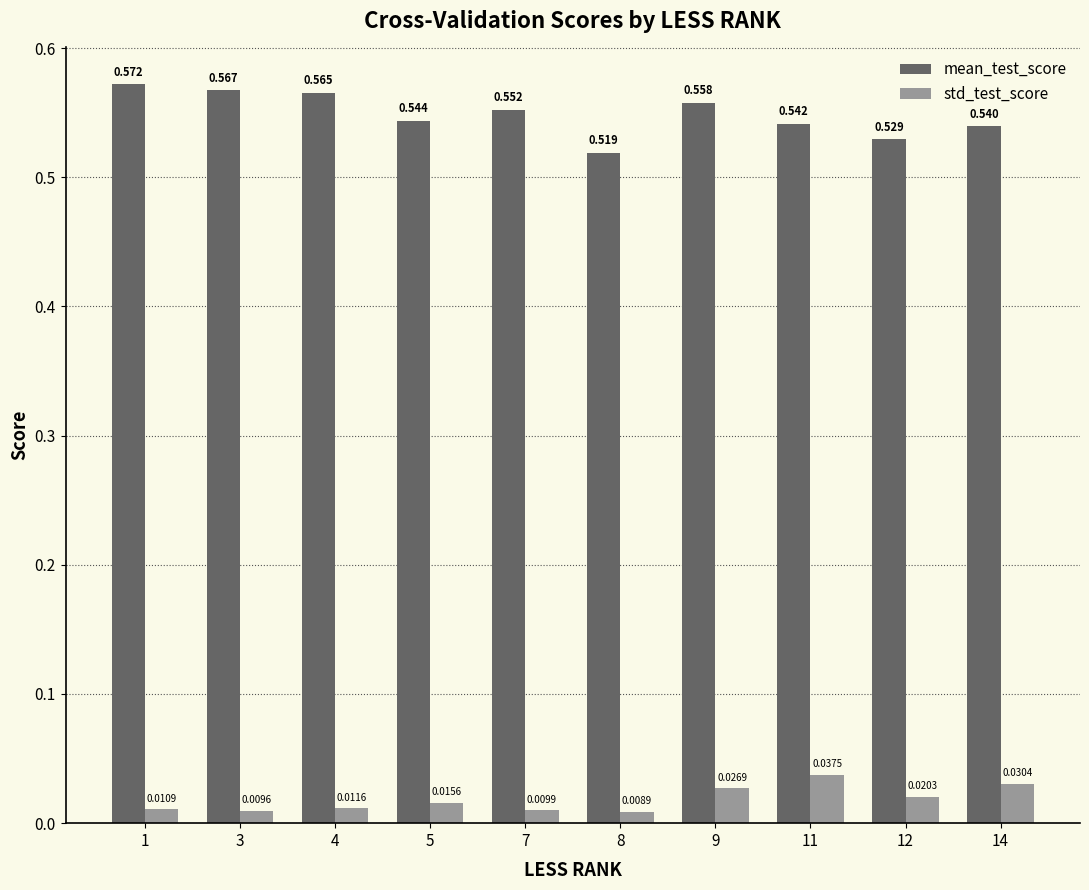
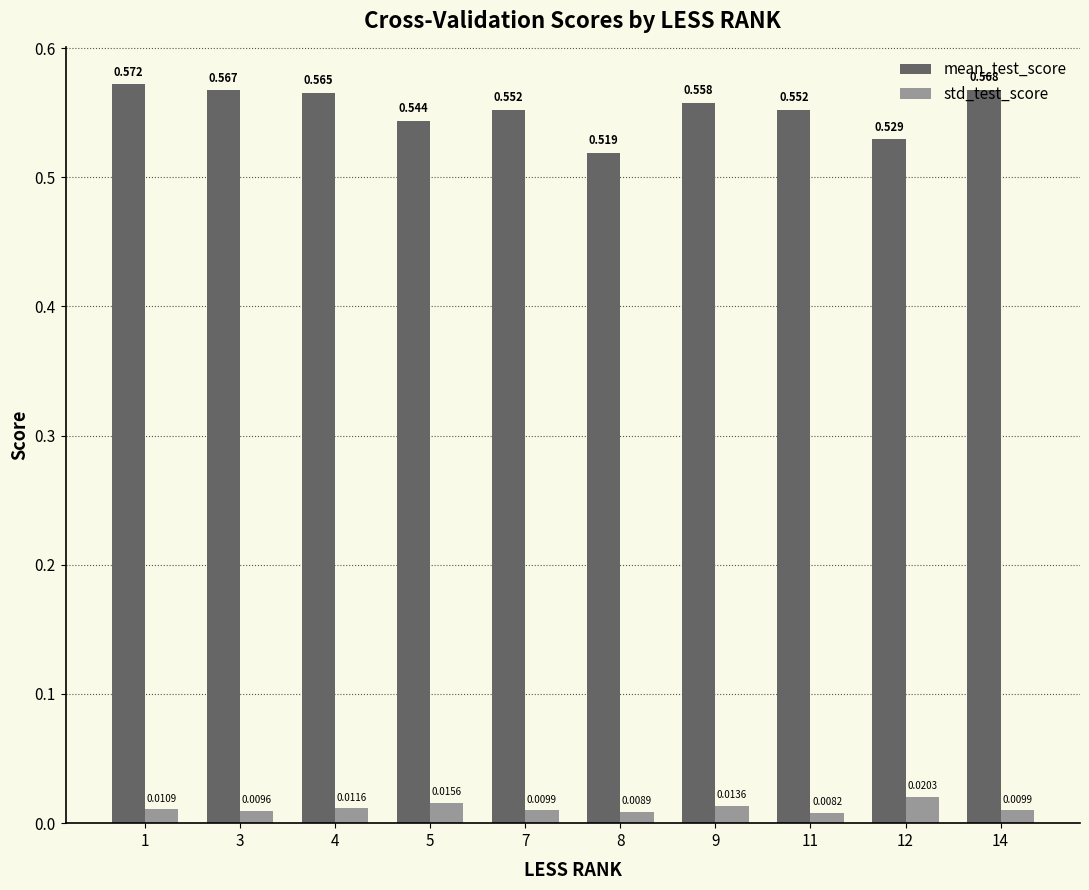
  {
    "mean_test_score": {
      "1": 0.572,
      "3": 0.567,
      "4": 0.565,
      "5": 0.544,
      "7": 0.552,
      "8": 0.519,
      "9": 0.558,
-     "11": 0.542,
+     "11": 0.552,
      "12": 0.529,
-     "14": 0.540
+     "14": 0.568
    },
    "std_test_score": {
      "1": 0.0109,
      "3": 0.0096,
      "4": 0.0116,
      "5": 0.0156,
      "7": 0.0099,
      "8": 0.0089,
-     "9": 0.0269,
-     "11": 0.0375,
+     "9": 0.0136,
+     "11": 0.0082,
      "12": 0.0203,
-     "14": 0.0304
+     "14": 0.0099
    }
  }
